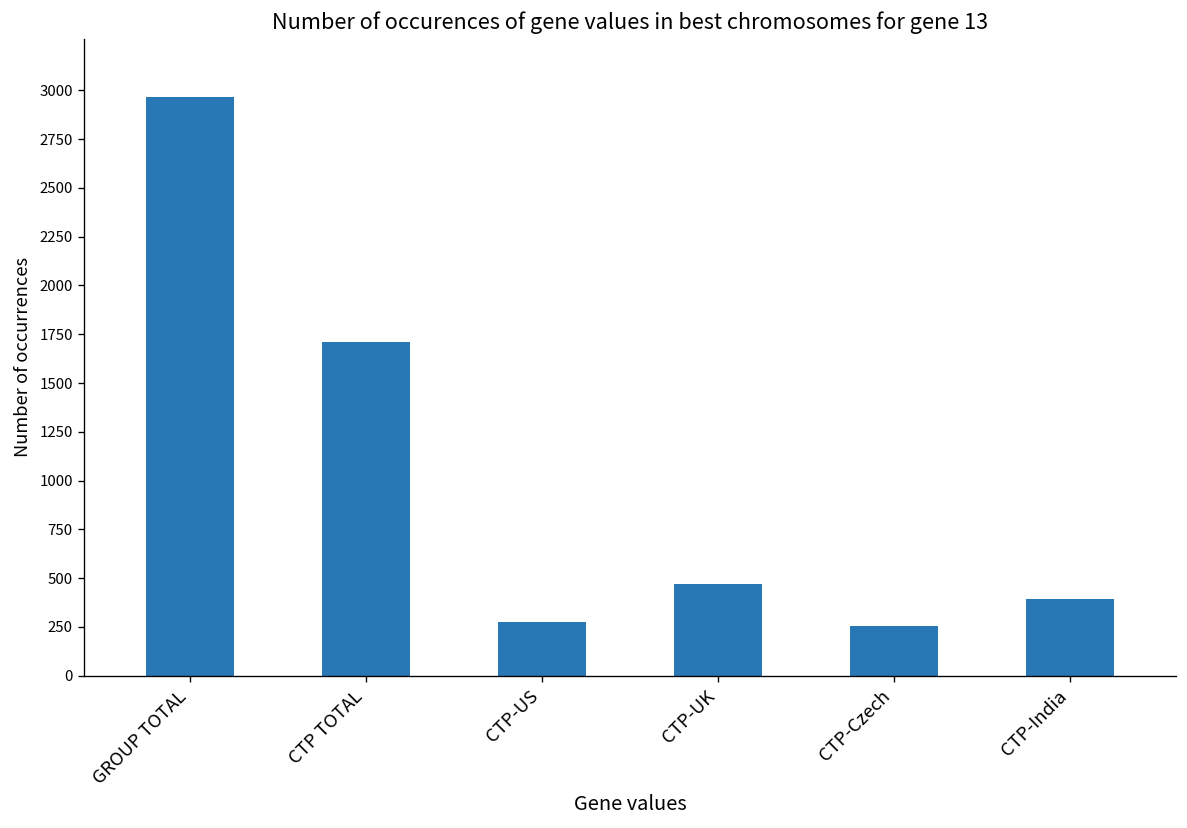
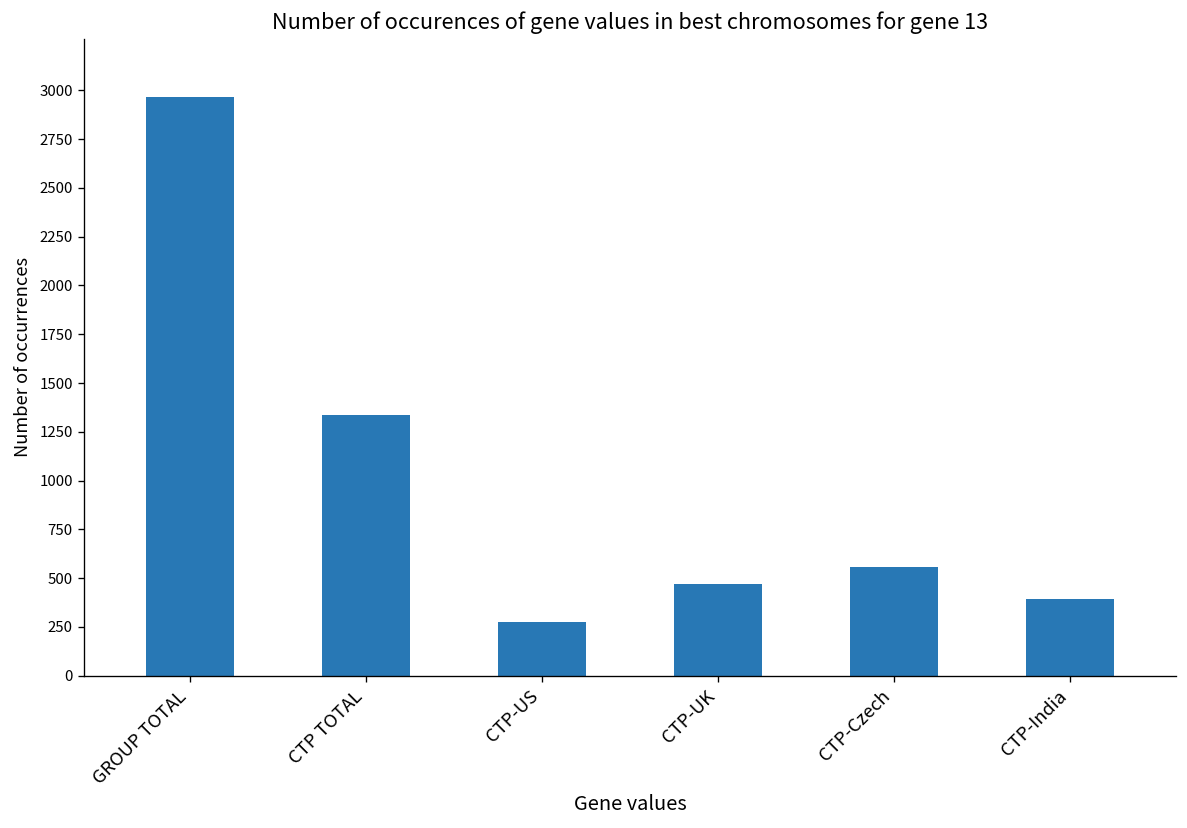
  {
    "GROUP TOTAL": 2970,
-   "CTP TOTAL": 1710,
+   "CTP TOTAL": 1330,
    "CTP-US": 280,
    "CTP-UK": 470,
-   "CTP-Czech": 260,
+   "CTP-Czech": 560,
    "CTP-India": 390
  }
